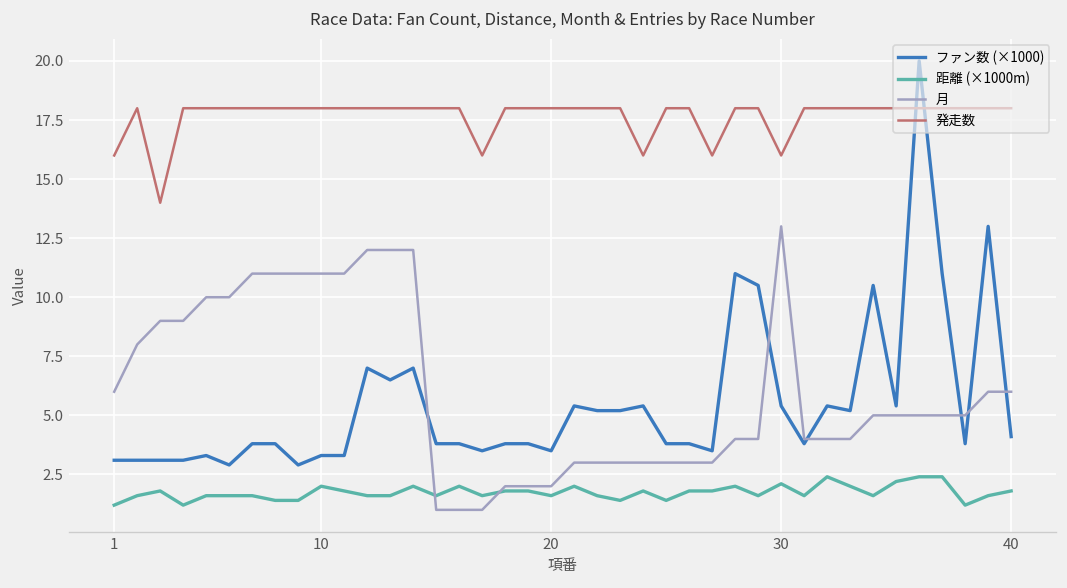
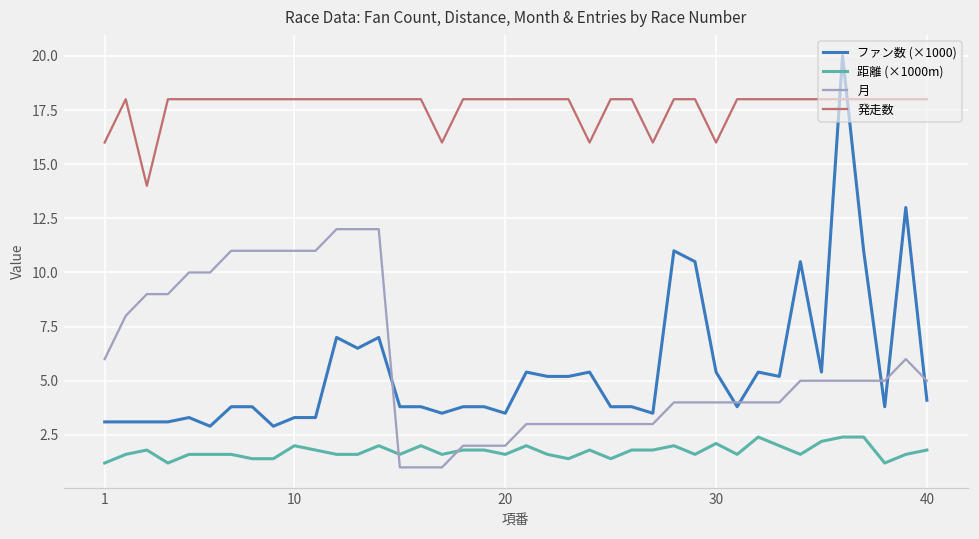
  {
    "ファン数 (×1000)": {
      "1": 3,
      "10": 3.3,
      "20": 3.5,
      "30": 5.4,
      "40": 4
    },
    "距離 (×1000m)": {
      "1": 1.2,
      "10": 2,
      "20": 1.6,
      "30": 2,
      "40": 1.8
    },
    "月": {
      "1": 6,
      "10": 11,
      "20": 2,
-     "30": 13,
-     "40": 6
+     "30": 4,
+     "40": 5
    },
    "発走数": {
      "1": 16,
      "10": 18,
      "20": 18,
      "30": 16
    }
  }
